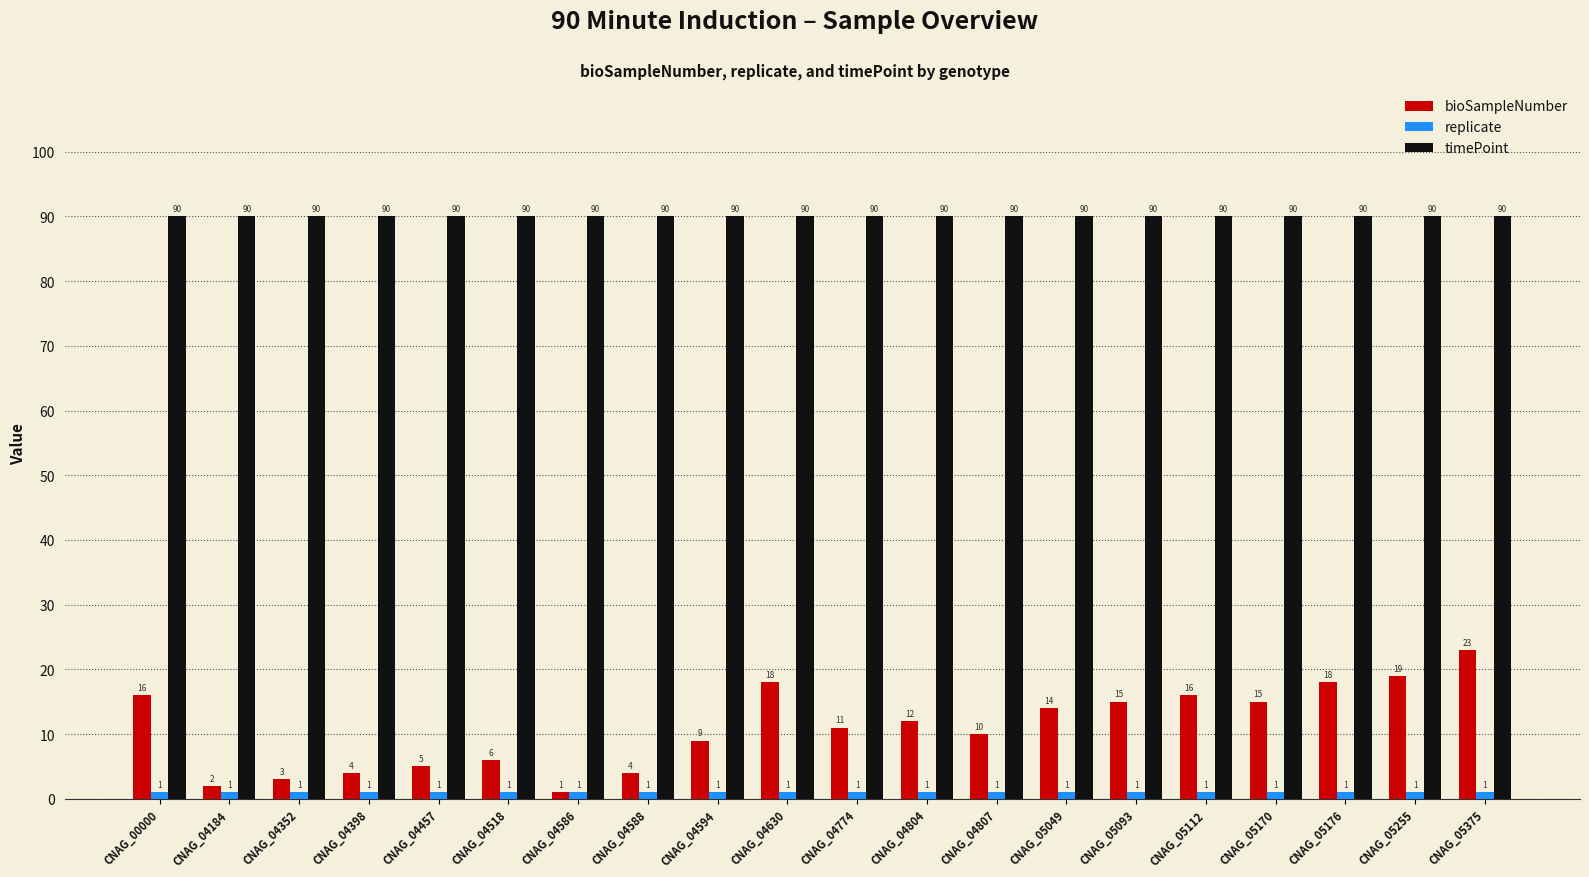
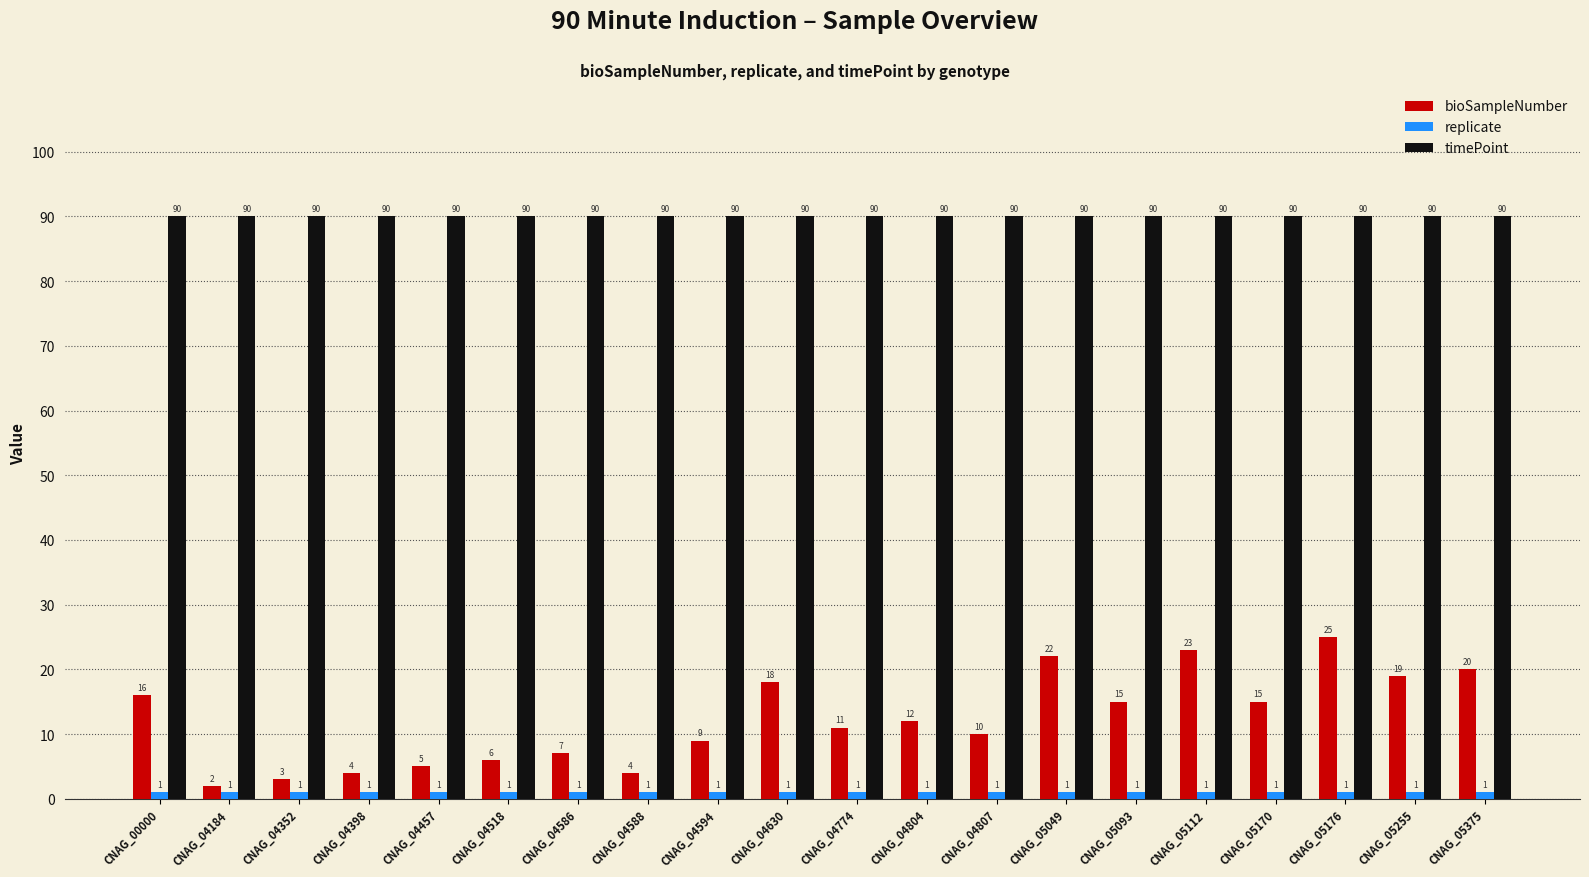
  {
    "bioSampleNumber": {
      "CNAG_00000": 16,
      "CNAG_04184": 2,
      "CNAG_04352": 3,
      "CNAG_04398": 4,
      "CNAG_04457": 5,
      "CNAG_04518": 6,
-     "CNAG_04586": 1,
+     "CNAG_04586": 7,
      "CNAG_04588": 4,
      "CNAG_04594": 9,
      "CNAG_04630": 18,
      "CNAG_04774": 11,
      "CNAG_04804": 12,
      "CNAG_04807": 10,
-     "CNAG_05049": 14,
+     "CNAG_05049": 22,
      "CNAG_05093": 15,
-     "CNAG_05112": 16,
+     "CNAG_05112": 23,
      "CNAG_05170": 15,
-     "CNAG_05176": 18,
+     "CNAG_05176": 25,
      "CNAG_05255": 19,
-     "CNAG_05375": 23
+     "CNAG_05375": 20
    },
    "replicate": {
      "CNAG_00000": 1,
      "CNAG_04184": 1,
      "CNAG_04352": 1,
      "CNAG_04398": 1,
      "CNAG_04457": 1,
      "CNAG_04518": 1,
      "CNAG_04586": 1,
      "CNAG_04588": 1,
      "CNAG_04594": 1,
      "CNAG_04630": 1,
      "CNAG_04774": 1,
      "CNAG_04804": 1,
      "CNAG_04807": 1,
      "CNAG_05049": 1,
      "CNAG_05093": 1,
      "CNAG_05112": 1,
      "CNAG_05170": 1,
      "CNAG_05176": 1,
      "CNAG_05255": 1,
      "CNAG_05375": 1
    },
    "timePoint": {
      "CNAG_00000": 90,
      "CNAG_04184": 90,
      "CNAG_04352": 90,
      "CNAG_04398": 90,
      "CNAG_04457": 90,
      "CNAG_04518": 90,
      "CNAG_04586": 90,
      "CNAG_04588": 90,
      "CNAG_04594": 90,
      "CNAG_04630": 90,
      "CNAG_04774": 90,
      "CNAG_04804": 90,
      "CNAG_04807": 90,
      "CNAG_05049": 90,
      "CNAG_05093": 90,
      "CNAG_05112": 90,
      "CNAG_05170": 90,
      "CNAG_05176": 90,
      "CNAG_05255": 90,
      "CNAG_05375": 90
    }
  }
